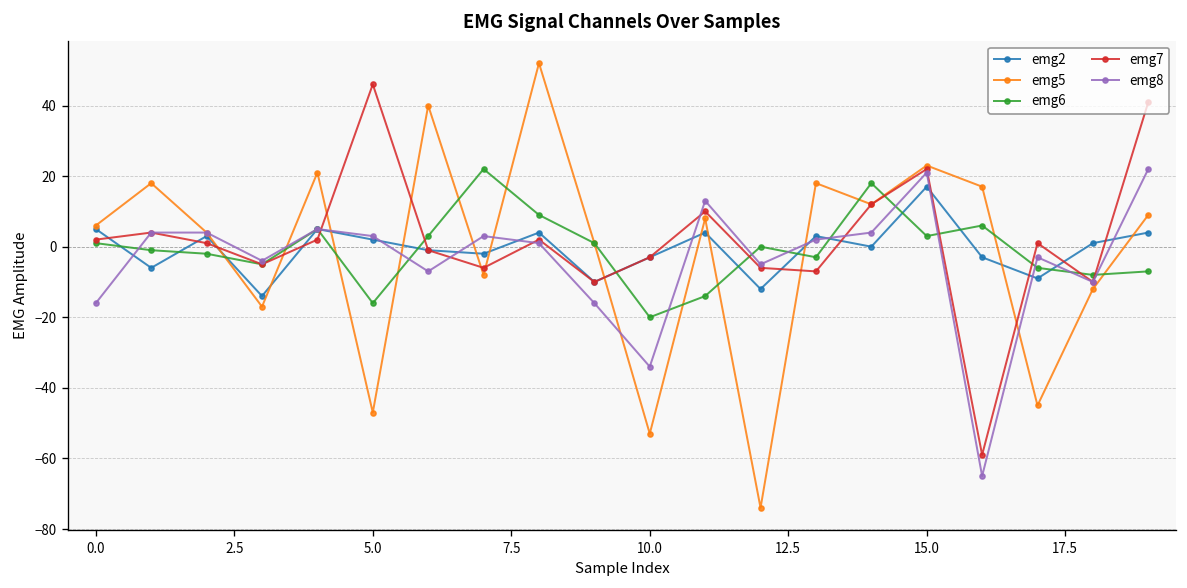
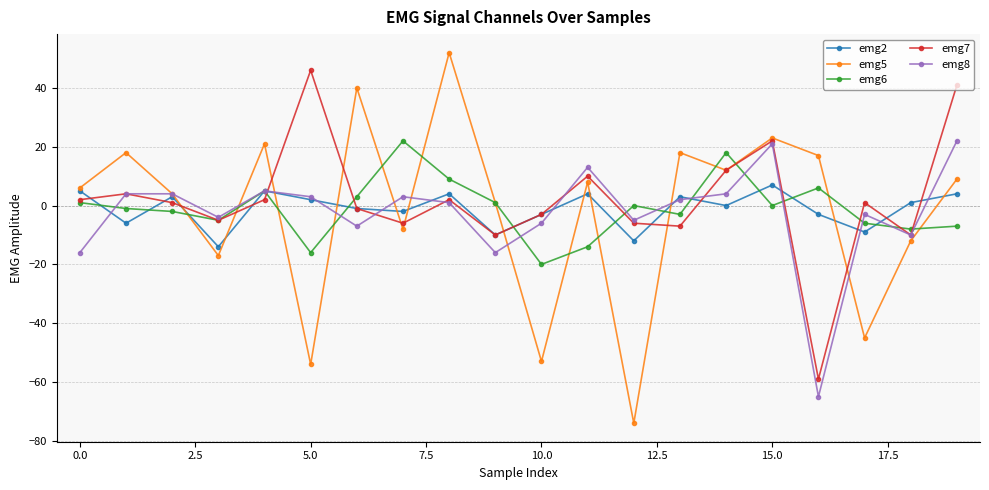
  {
    "emg2": {
      "0.0": 5,
      "5.0": 2,
-     "15.0": 17
+     "15.0": 7
    },
    "emg5": {
      "0.0": 6,
-     "5.0": -47,
+     "5.0": -54,
      "10.0": -53,
      "15.0": 23
    },
    "emg6": {
      "0.0": 1,
      "5.0": -16,
      "10.0": -20,
-     "15.0": 3
+     "15.0": 0
    },
    "emg7": {
      "0.0": 2,
      "5.0": 46,
      "15.0": 22
    },
    "emg8": {
      "0.0": -16,
      "5.0": 3,
-     "10.0": -34,
+     "10.0": -6,
      "15.0": 21
    }
  }
